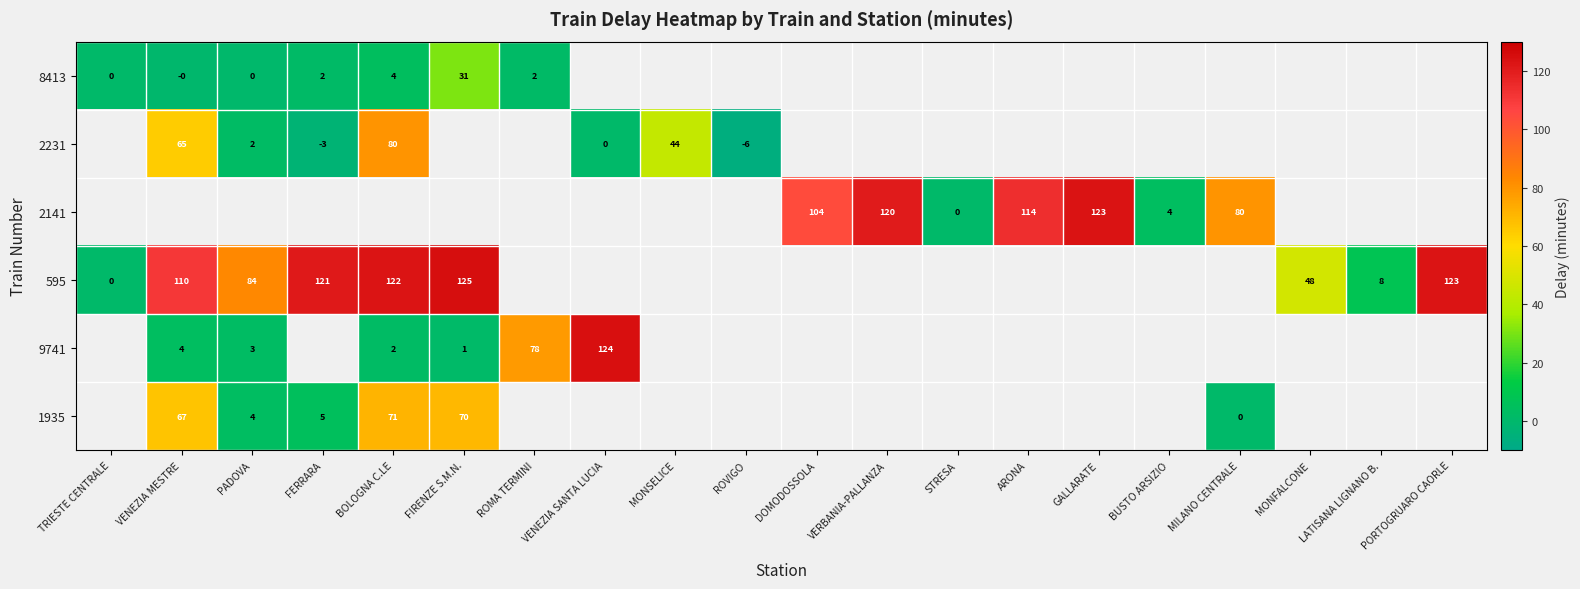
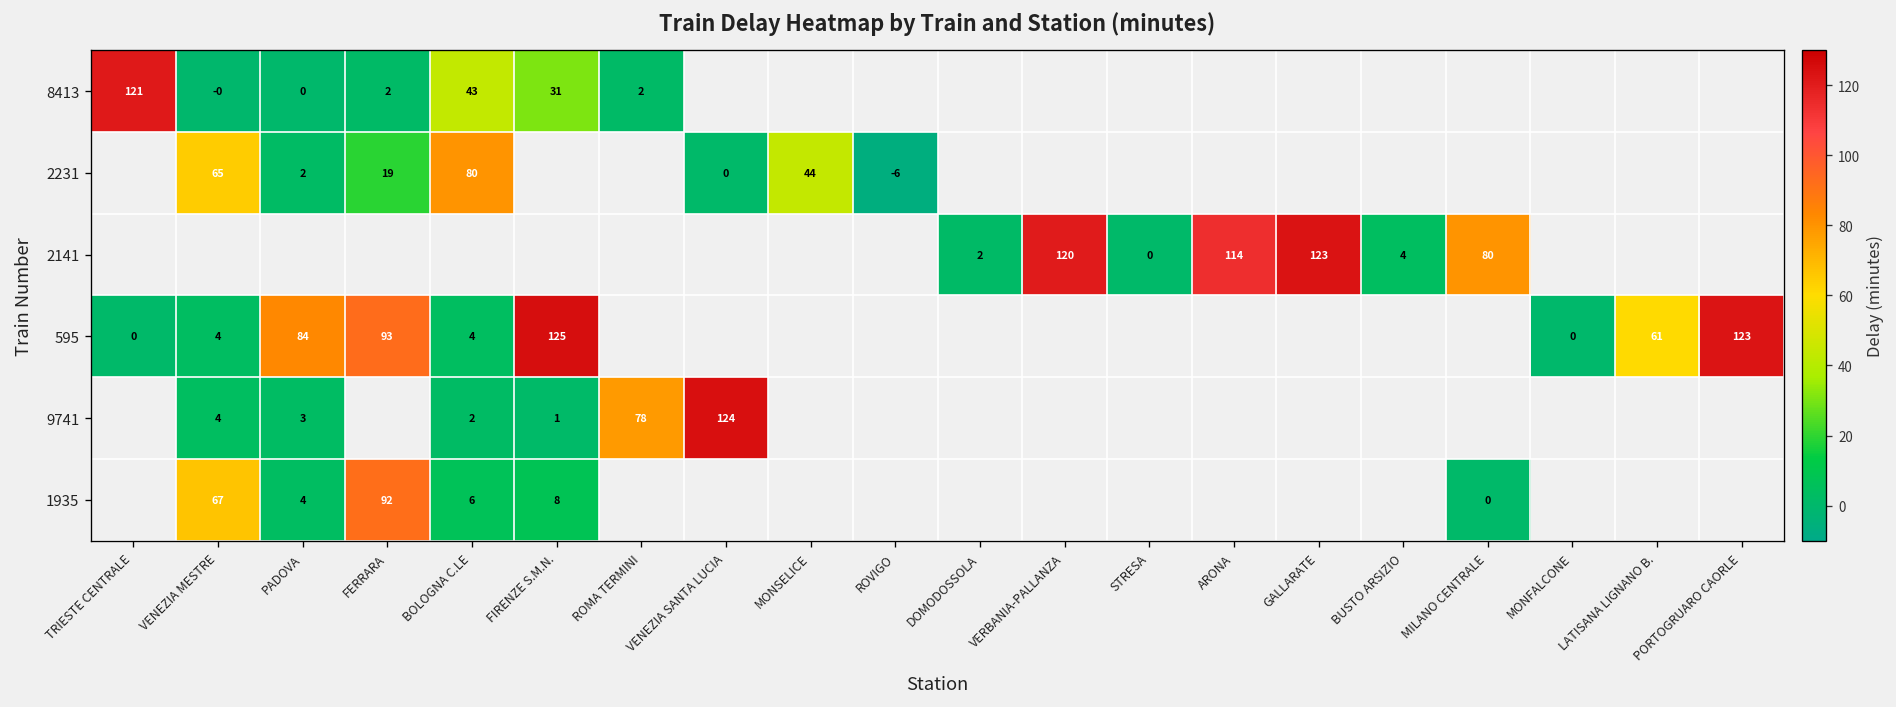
  {
    "8413": {
-     "TRIESTE CENTRALE": 0,
+     "TRIESTE CENTRALE": 121,
      "VENEZIA MESTRE": -0,
      "PADOVA": 0,
      "FERRARA": 2,
-     "BOLOGNA C.LE": 4,
+     "BOLOGNA C.LE": 43,
      "FIRENZE S.M.N.": 31,
      "ROMA TERMINI": 2
    },
    "2231": {
      "VENEZIA MESTRE": 65,
      "PADOVA": 2,
-     "FERRARA": -3,
+     "FERRARA": 19,
      "BOLOGNA C.LE": 80,
      "VENEZIA SANTA LUCIA": 0,
      "MONSELICE": 44,
      "ROVIGO": -6
    },
    "2141": {
-     "DOMODOSSOLA": 104,
+     "DOMODOSSOLA": 2,
      "VERBANIA-PALLANZA": 120,
      "STRESA": 0,
      "ARONA": 114,
      "GALLARATE": 123,
      "BUSTO ARSIZIO": 4,
      "MILANO CENTRALE": 80
    },
    "595": {
      "TRIESTE CENTRALE": 0,
-     "VENEZIA MESTRE": 110,
+     "VENEZIA MESTRE": 4,
      "PADOVA": 84,
-     "FERRARA": 121,
-     "BOLOGNA C.LE": 122,
+     "FERRARA": 93,
+     "BOLOGNA C.LE": 4,
      "FIRENZE S.M.N.": 125,
-     "MONFALCONE": 48,
-     "LATISANA LIGNANO B.": 8,
+     "MONFALCONE": 0,
+     "LATISANA LIGNANO B.": 61,
      "PORTOGRUARO CAORLE": 123
    },
    "9741": {
      "VENEZIA MESTRE": 4,
      "PADOVA": 3,
      "BOLOGNA C.LE": 2,
      "FIRENZE S.M.N.": 1,
      "ROMA TERMINI": 78,
      "VENEZIA SANTA LUCIA": 124
    },
    "1935": {
      "VENEZIA MESTRE": 67,
      "PADOVA": 4,
-     "FERRARA": 5,
-     "BOLOGNA C.LE": 71,
-     "FIRENZE S.M.N.": 70,
+     "FERRARA": 92,
+     "BOLOGNA C.LE": 6,
+     "FIRENZE S.M.N.": 8,
      "MILANO CENTRALE": 0
    }
  }
